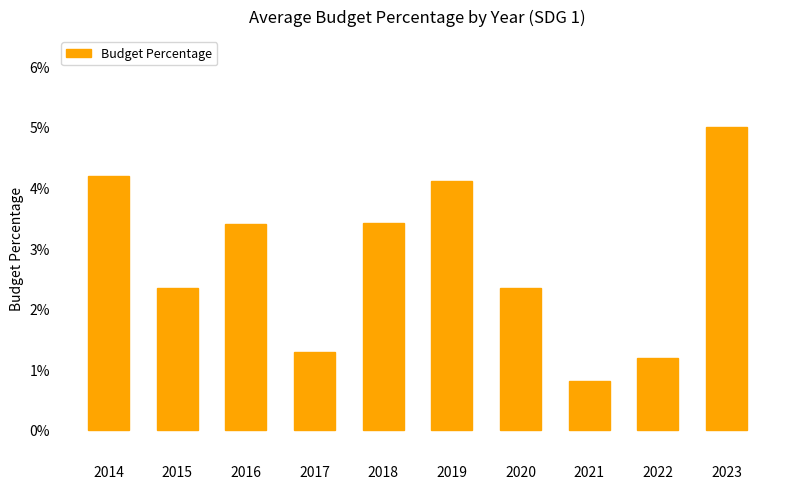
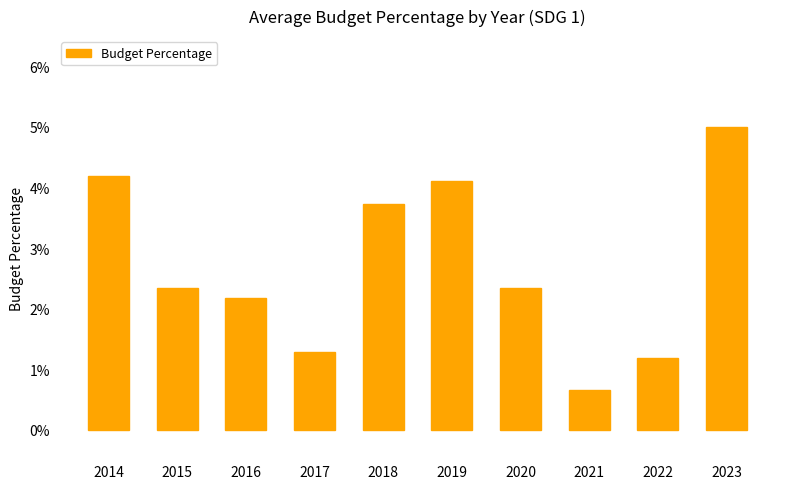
  {
    "2014": "4.2%",
    "2015": "2.3%",
-   "2016": "3.4%",
+   "2016": "2.2%",
    "2017": "1.3%",
-   "2018": "3.4%",
+   "2018": "3.7%",
    "2019": "4.1%",
    "2020": "2.3%",
-   "2021": "0.8%",
+   "2021": "0.7%",
    "2022": "1.2%",
    "2023": "5.0%"
  }
